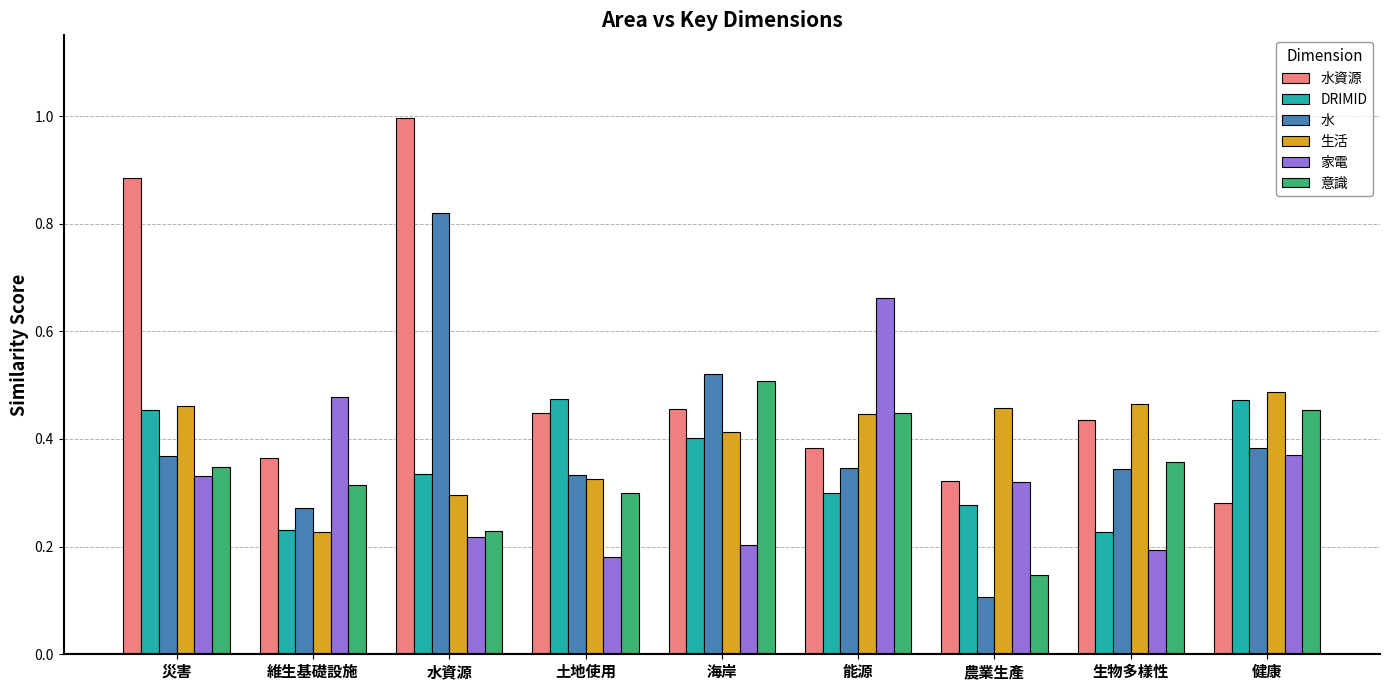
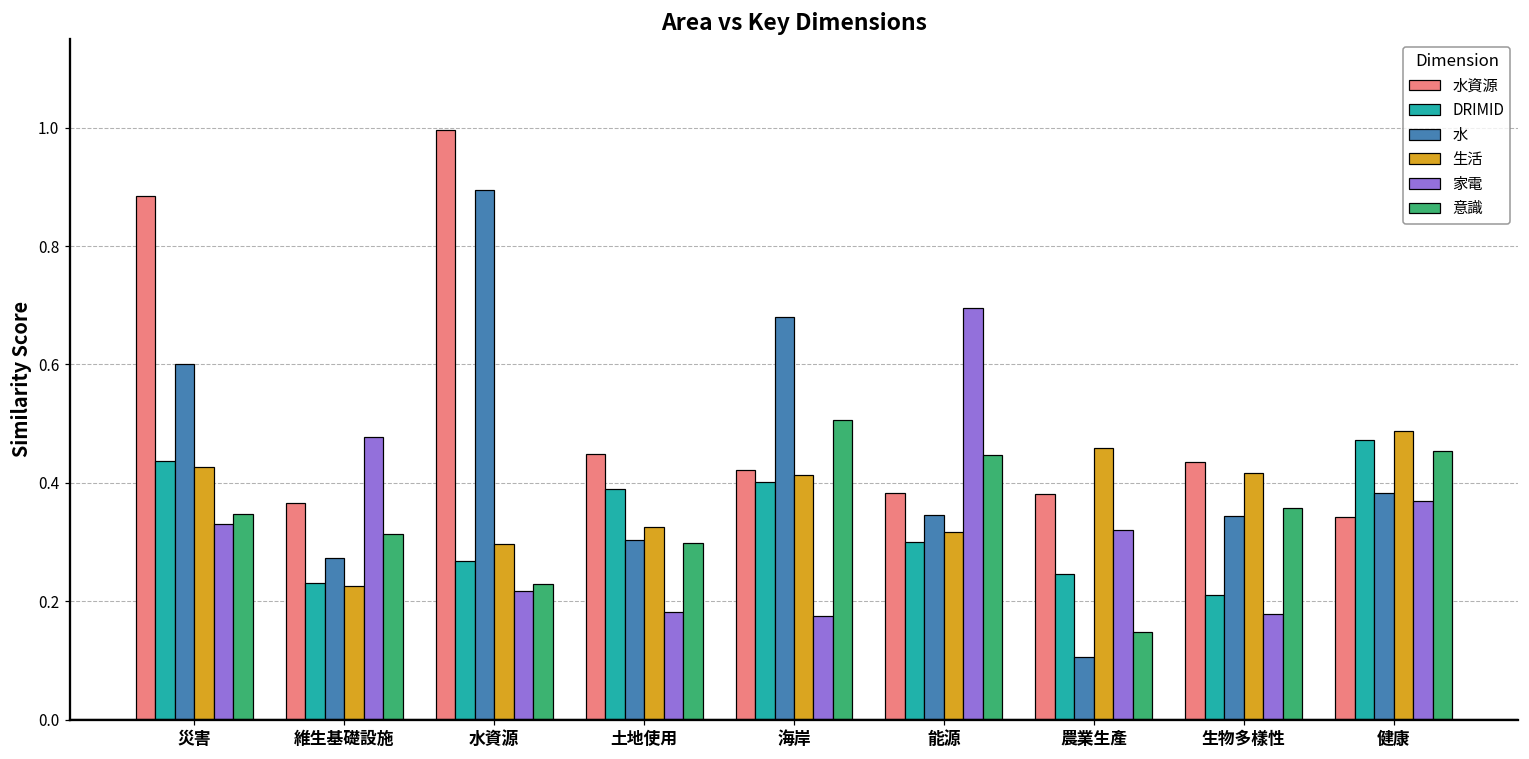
  {
    "水資源": {
      "災害": 0.89,
      "維生基礎設施": 0.37,
      "水資源": 1.00,
      "土地使用": 0.45,
-     "海岸": 0.46,
+     "海岸": 0.42,
      "能源": 0.38,
-     "農業生產": 0.32,
+     "農業生產": 0.38,
      "生物多樣性": 0.44,
-     "健康": 0.28
+     "健康": 0.34
    },
    "DRIMID": {
-     "災害": 0.45,
+     "災害": 0.44,
      "維生基礎設施": 0.23,
-     "水資源": 0.33,
-     "土地使用": 0.47,
+     "水資源": 0.27,
+     "土地使用": 0.39,
      "海岸": 0.40,
      "能源": 0.30,
-     "農業生產": 0.28,
-     "生物多樣性": 0.23,
+     "農業生產": 0.25,
+     "生物多樣性": 0.21,
      "健康": 0.47
    },
    "水": {
-     "災害": 0.37,
+     "災害": 0.60,
      "維生基礎設施": 0.27,
-     "水資源": 0.82,
-     "土地使用": 0.33,
-     "海岸": 0.52,
+     "水資源": 0.89,
+     "土地使用": 0.30,
+     "海岸": 0.68,
      "能源": 0.35,
      "農業生產": 0.11,
      "生物多樣性": 0.34,
      "健康": 0.38
    },
    "生活": {
-     "災害": 0.46,
+     "災害": 0.43,
      "維生基礎設施": 0.23,
      "水資源": 0.30,
      "土地使用": 0.33,
      "海岸": 0.41,
-     "能源": 0.45,
+     "能源": 0.32,
      "農業生產": 0.46,
-     "生物多樣性": 0.47,
+     "生物多樣性": 0.42,
      "健康": 0.49
    },
    "家電": {
      "災害": 0.33,
      "維生基礎設施": 0.48,
      "水資源": 0.22,
      "土地使用": 0.18,
-     "海岸": 0.20,
-     "能源": 0.66,
+     "海岸": 0.18,
+     "能源": 0.70,
      "農業生產": 0.32,
-     "生物多樣性": 0.19,
+     "生物多樣性": 0.18,
      "健康": 0.37
    },
    "意識": {
      "災害": 0.35,
      "維生基礎設施": 0.31,
      "水資源": 0.23,
      "土地使用": 0.30,
      "海岸": 0.51,
      "能源": 0.45,
      "農業生產": 0.15,
      "生物多樣性": 0.36,
      "健康": 0.45
    }
  }
